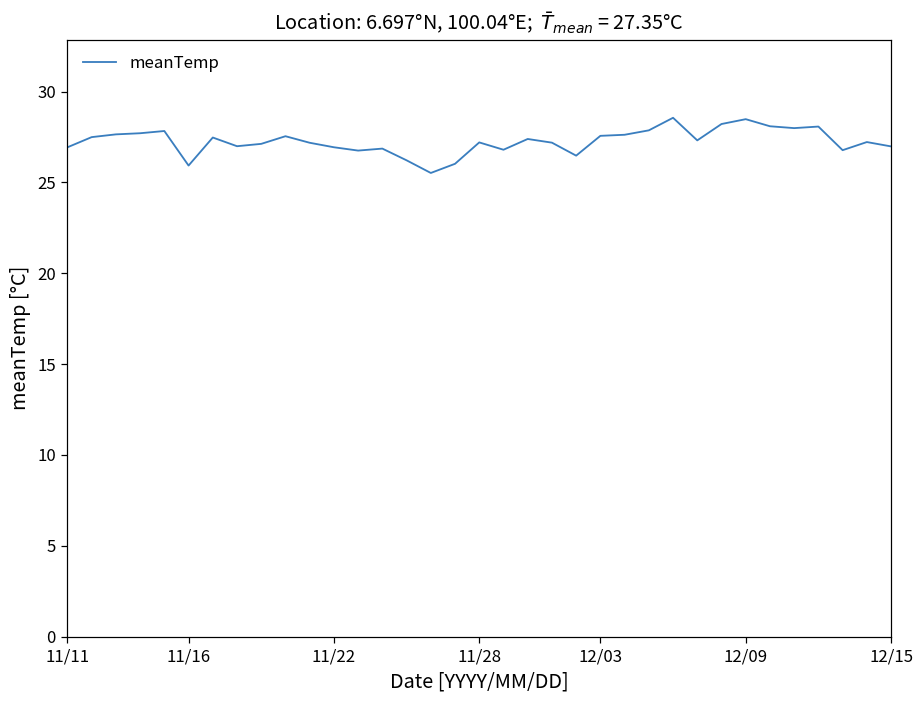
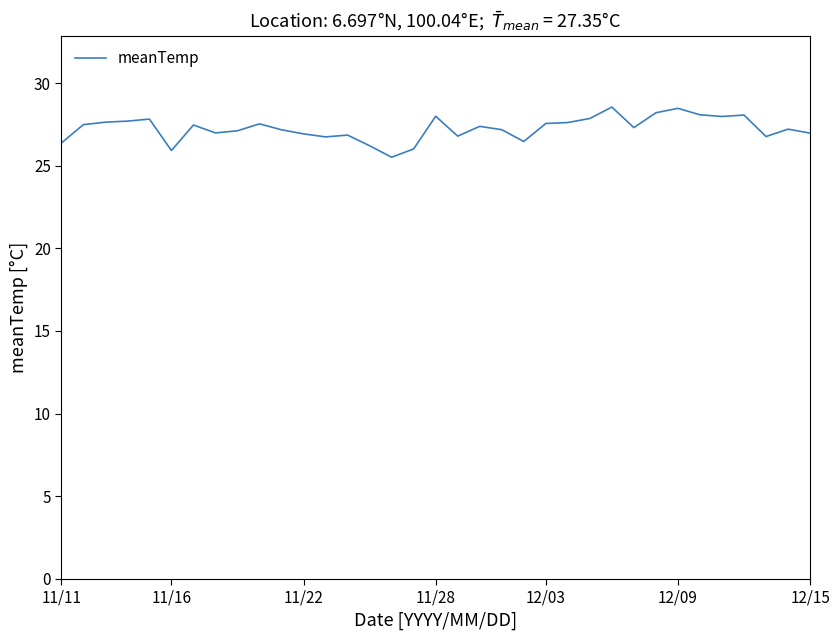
  {
-   "11/11": 26.9,
+   "11/11": 26.4,
    "11/16": 25.9,
    "11/22": 26.9,
-   "11/28": 27.2,
+   "11/28": 28.0,
    "12/03": 27.6,
    "12/09": 28.5,
    "12/15": 27.0
  }
